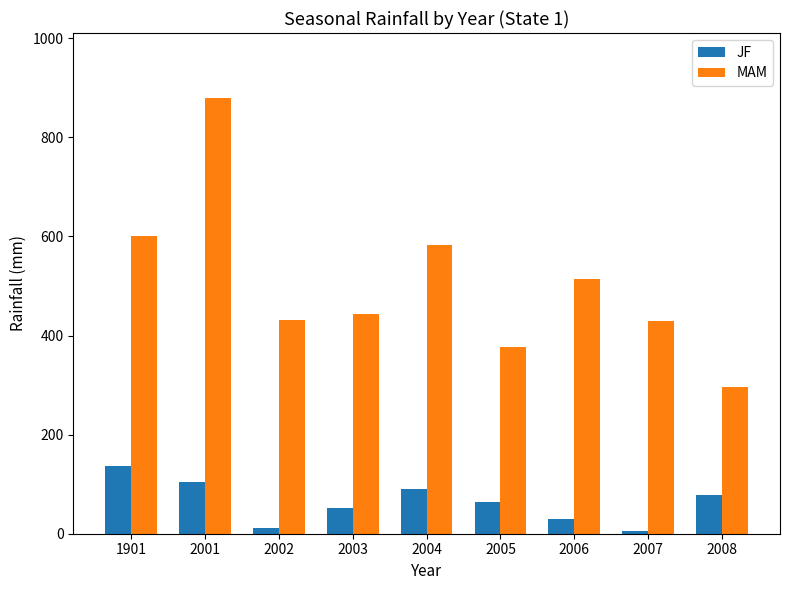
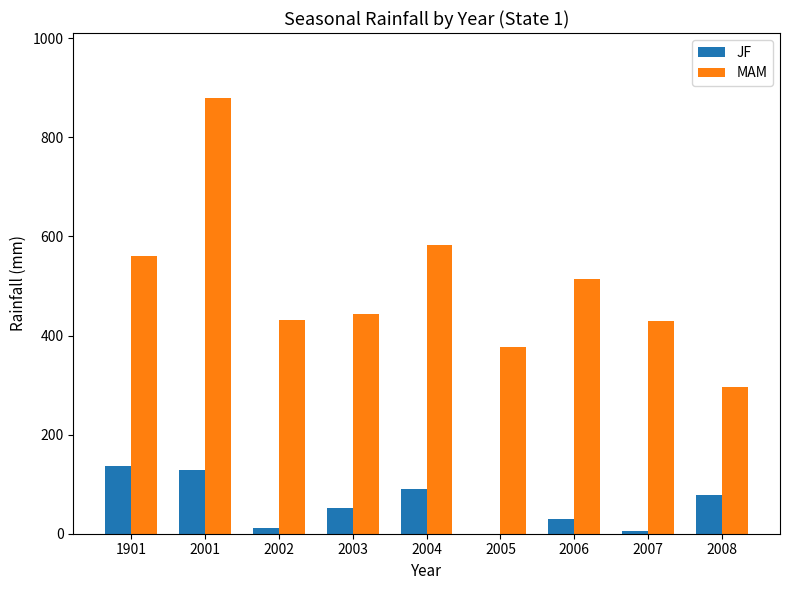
  {
    "JF": {
      "1901": 140,
-     "2001": 100,
+     "2001": 130,
      "2002": 10,
      "2003": 50,
      "2004": 90,
-     "2005": 60,
+     "2005": 0,
      "2006": 30,
      "2007": 10,
      "2008": 80
    },
    "MAM": {
-     "1901": 600,
+     "1901": 560,
      "2001": 880,
      "2002": 430,
      "2003": 440,
      "2004": 580,
      "2005": 380,
      "2006": 510,
      "2007": 430,
      "2008": 300
    }
  }
